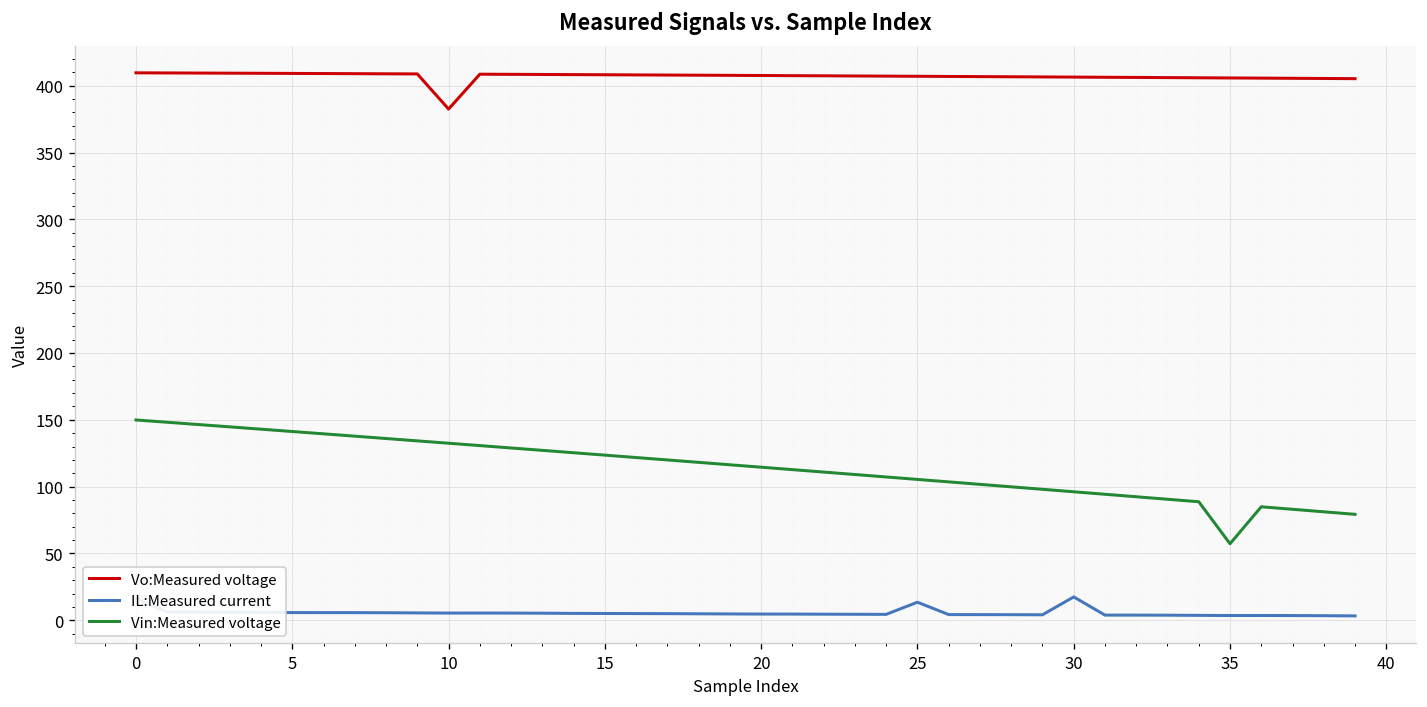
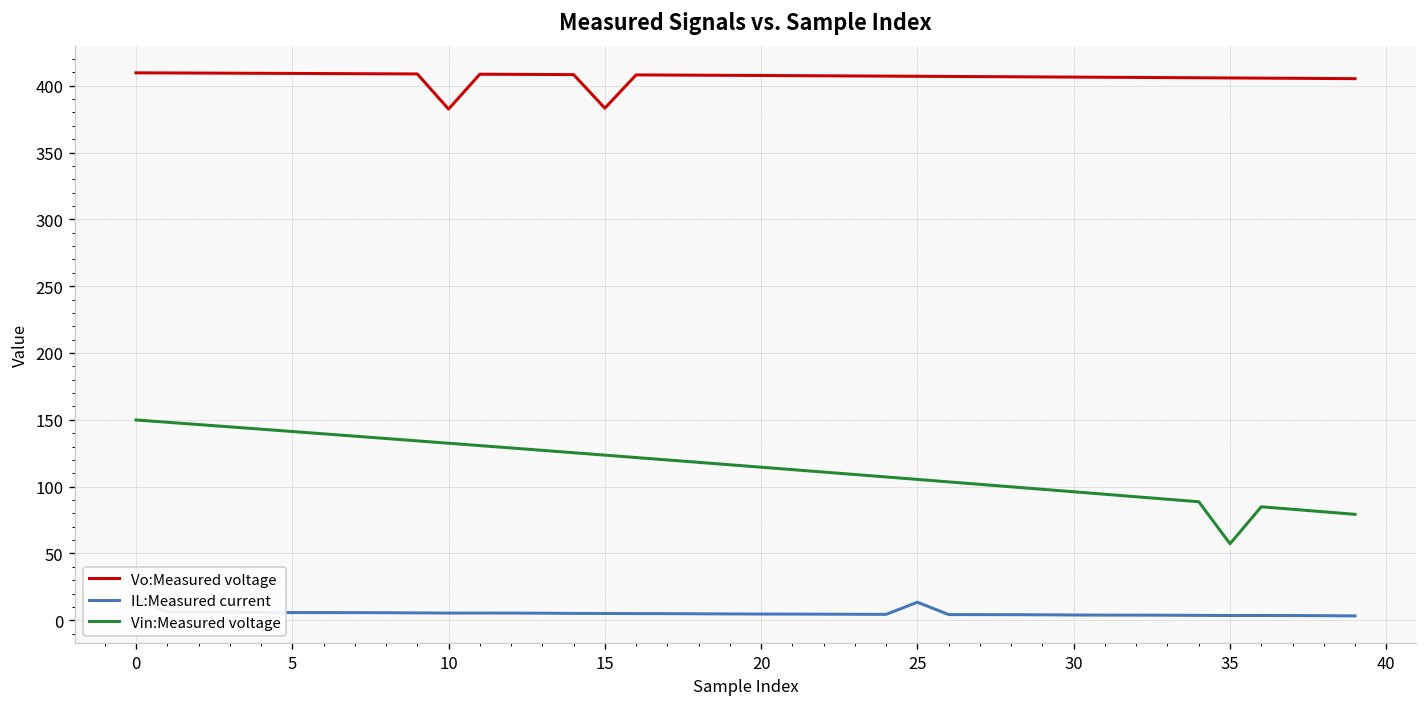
  {
    "Vo:Measured voltage": {
      "0": 410,
      "5": 409,
      "10": 383,
-     "15": 408,
+     "15": 383,
      "20": 408,
      "25": 407,
      "30": 406,
      "35": 406
    },
    "IL:Measured current": {
      "5": 6,
      "10": 5,
      "15": 5,
      "20": 5,
      "25": 14,
-     "30": 17,
+     "30": 4,
      "35": 4
    },
    "Vin:Measured voltage": {
      "0": 150,
      "5": 141,
      "10": 132,
      "15": 124,
      "20": 115,
      "25": 105,
      "30": 96,
      "35": 57
    }
  }
